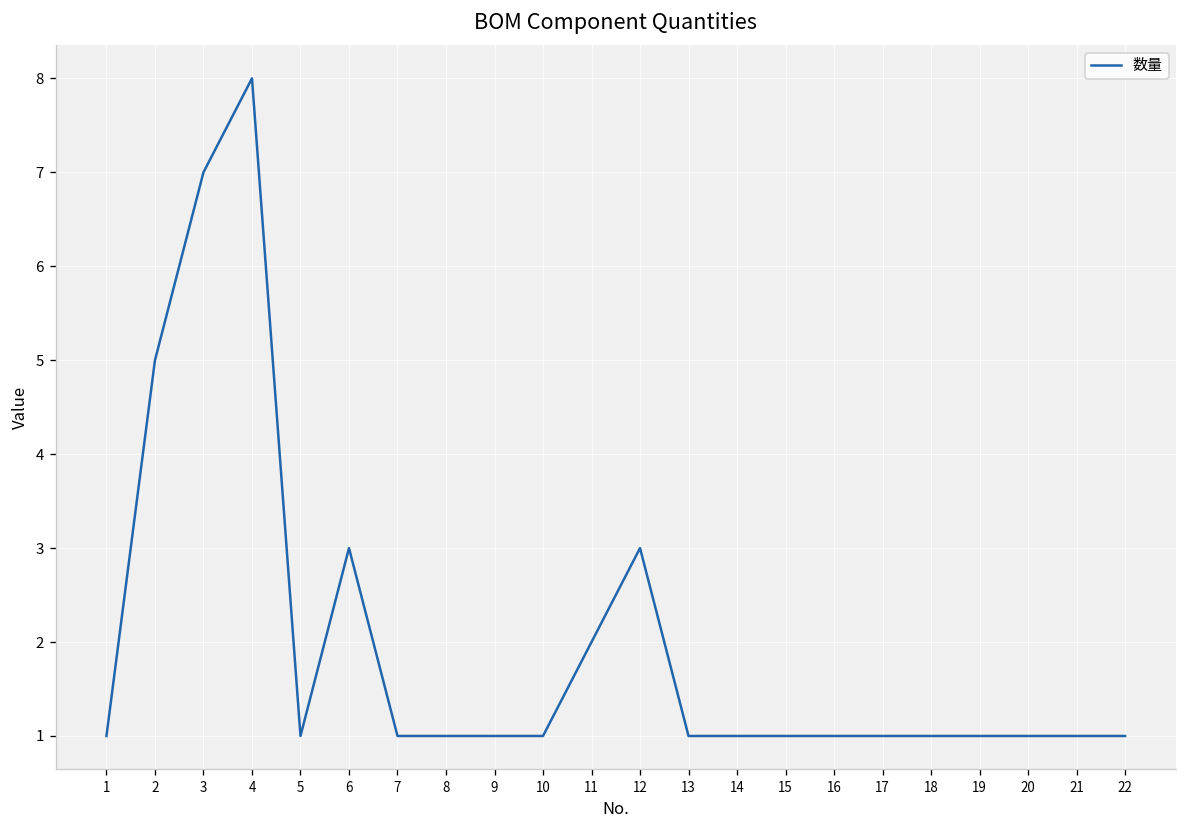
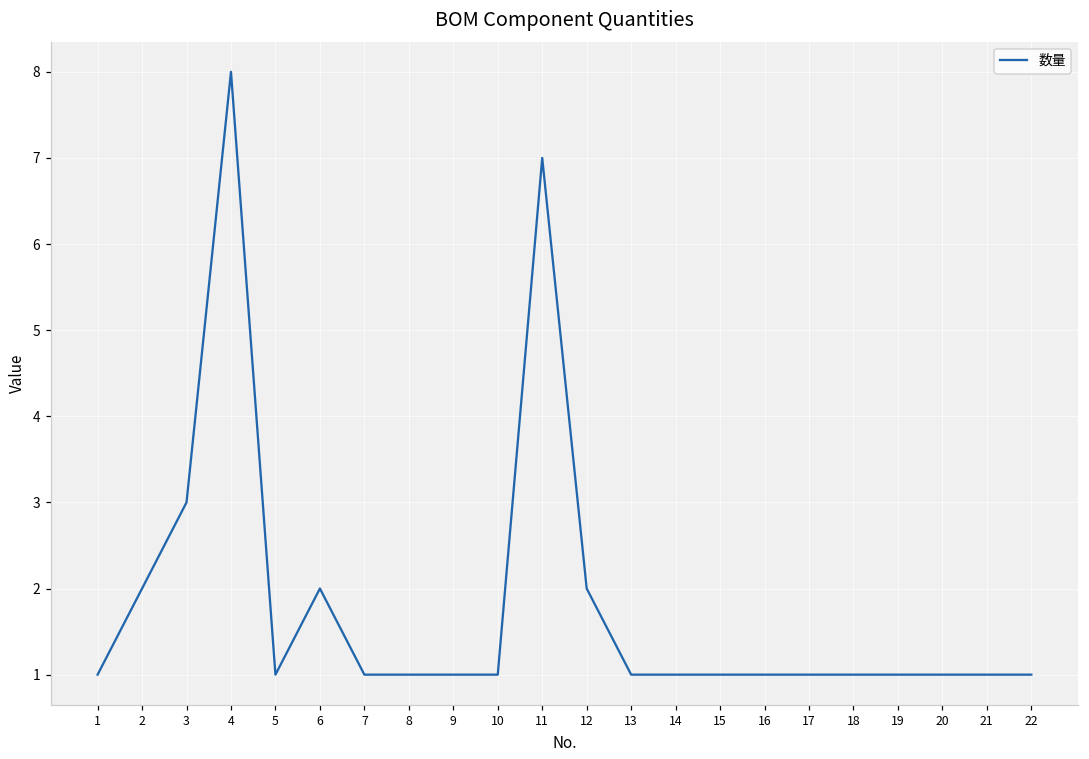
  {
    "1": 1,
-   "2": 5,
-   "3": 7,
+   "2": 2,
+   "3": 3,
    "4": 8,
    "5": 1,
-   "6": 3,
+   "6": 2,
    "7": 1,
    "8": 1,
    "9": 1,
    "10": 1,
-   "11": 2,
-   "12": 3,
+   "11": 7,
+   "12": 2,
    "13": 1,
    "14": 1,
    "15": 1,
    "16": 1,
    "17": 1,
    "18": 1,
    "19": 1,
    "20": 1,
    "21": 1,
    "22": 1
  }
